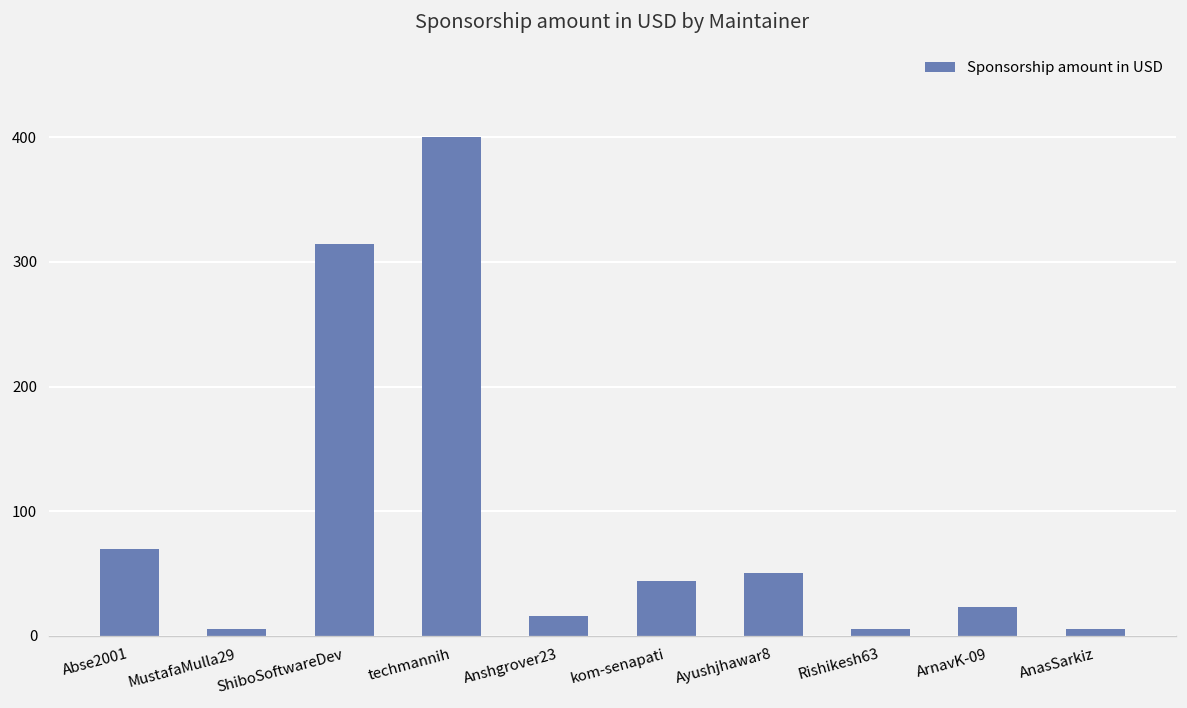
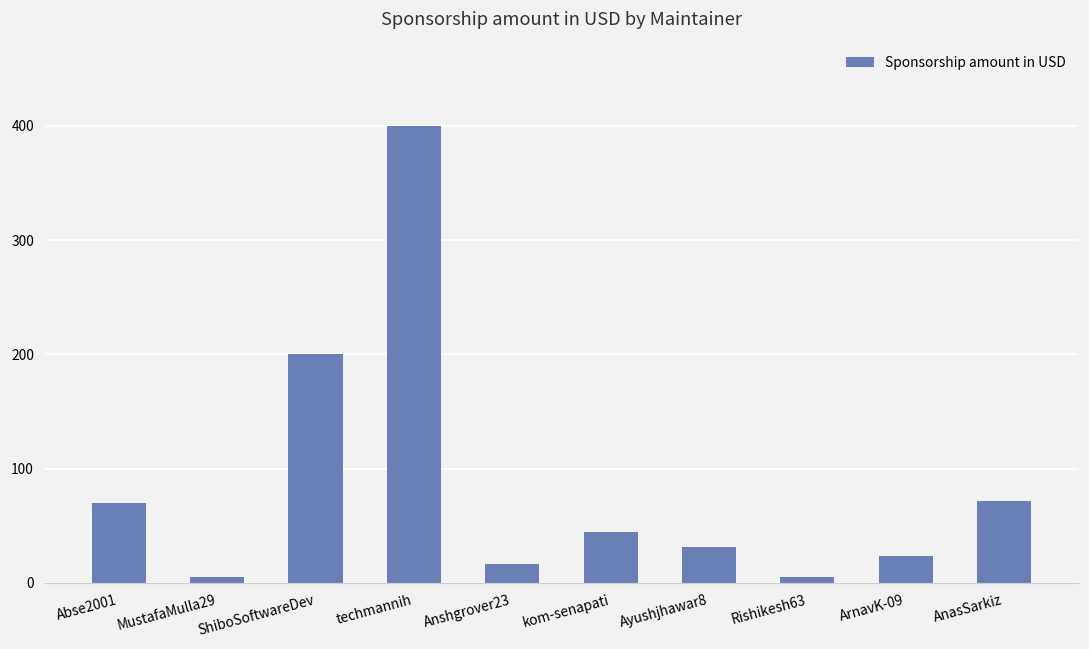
  {
    "Abse2001": 70,
    "MustafaMulla29": 5,
-   "ShiboSoftwareDev": 314,
+   "ShiboSoftwareDev": 200,
    "techmannih": 400,
    "Anshgrover23": 16,
    "kom-senapati": 44,
-   "Ayushjhawar8": 50,
+   "Ayushjhawar8": 31,
    "Rishikesh63": 5,
    "ArnavK-09": 23,
-   "AnasSarkiz": 5
+   "AnasSarkiz": 72
  }
